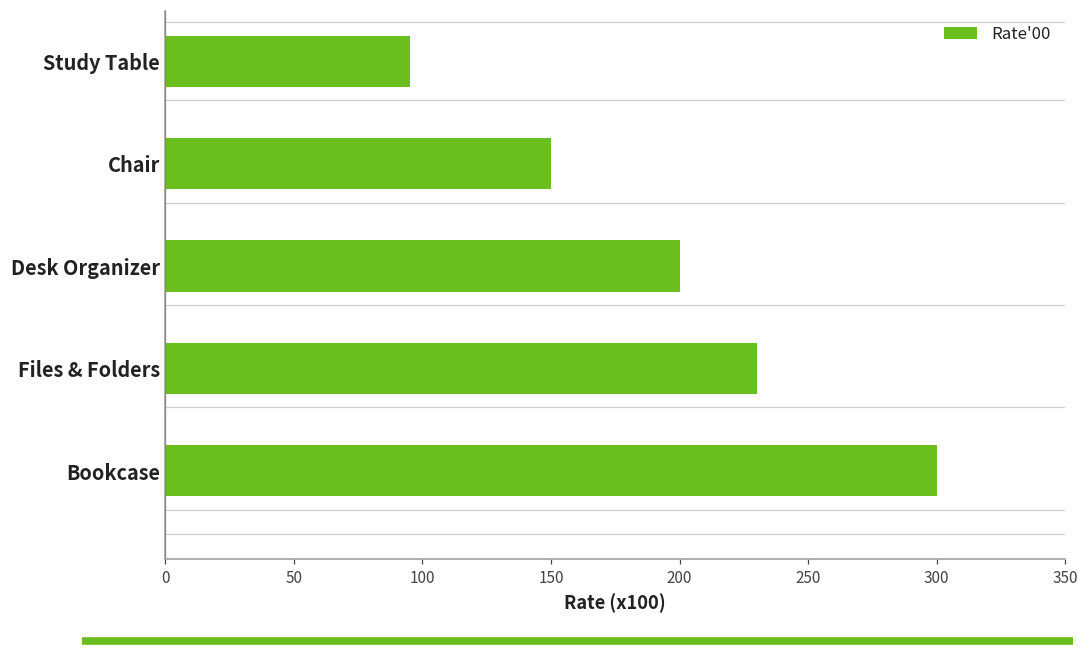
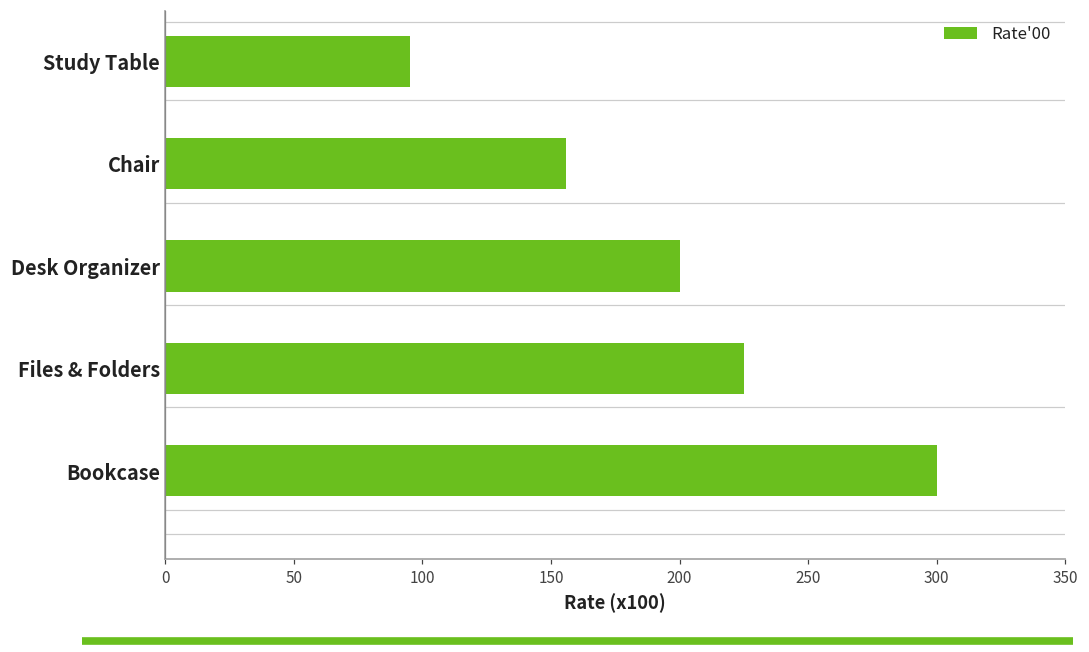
  {
    "Study Table": 95,
-   "Chair": 150,
+   "Chair": 156,
    "Desk Organizer": 200,
-   "Files & Folders": 230,
+   "Files & Folders": 225,
    "Bookcase": 300
  }
